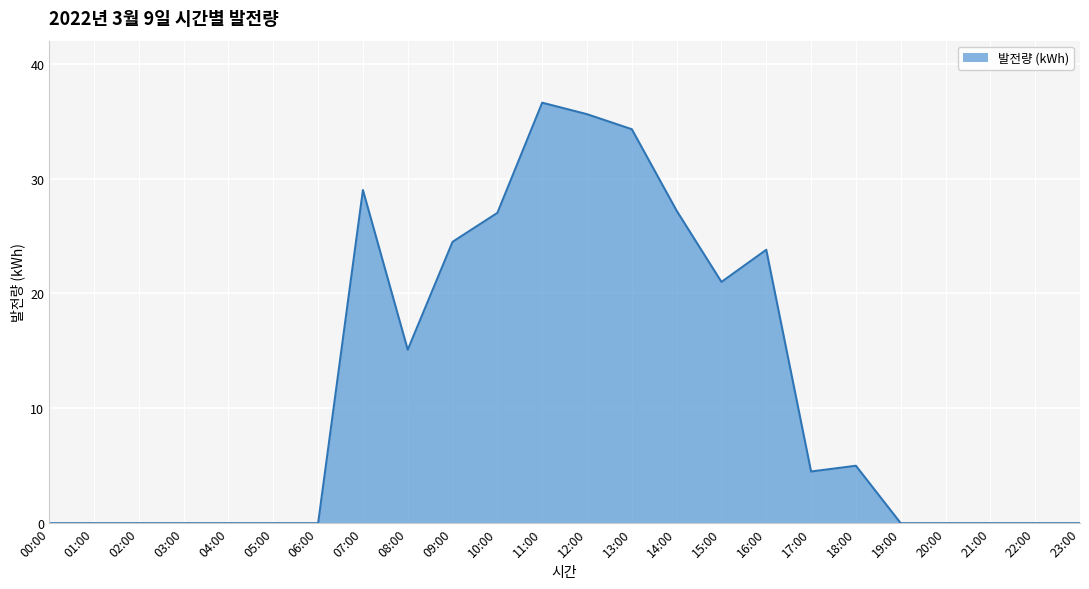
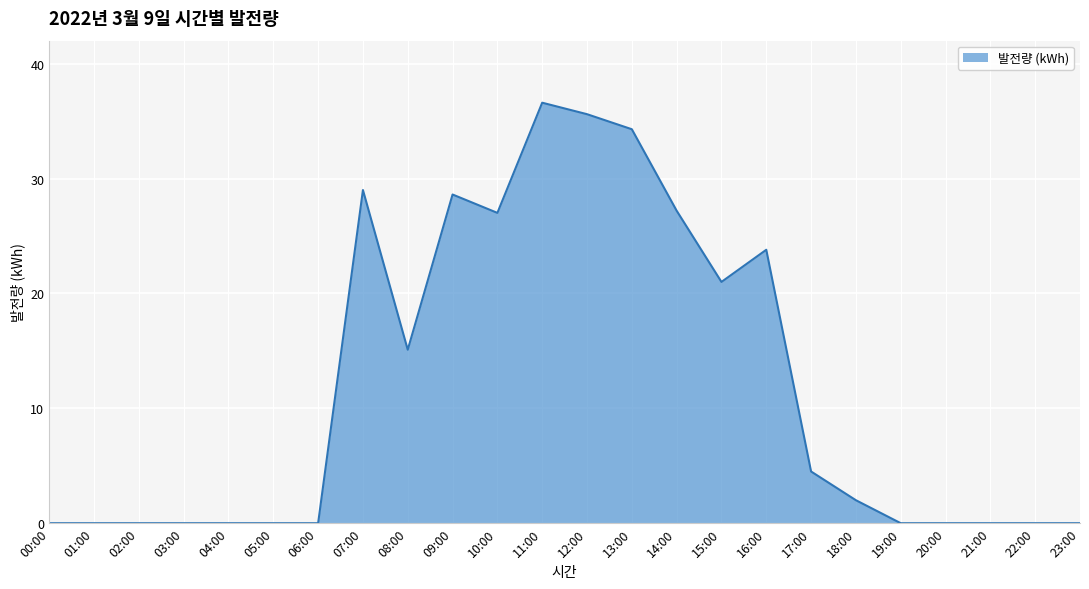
  {
    "00:00": 0.0,
    "01:00": 0.0,
    "02:00": 0.0,
    "03:00": 0.0,
    "04:00": 0.0,
    "05:00": 0.0,
    "06:00": 0.0,
    "07:00": 29.0,
    "08:00": 15.1,
-   "09:00": 24.5,
+   "09:00": 28.6,
    "10:00": 27.0,
    "11:00": 36.6,
    "12:00": 35.6,
    "13:00": 34.3,
    "14:00": 27.2,
    "15:00": 21.0,
    "16:00": 23.8,
    "17:00": 4.5,
-   "18:00": 5,
+   "18:00": 2,
    "19:00": 0.0,
    "20:00": 0.0,
    "21:00": 0.0,
    "22:00": 0.0,
    "23:00": 0.0
  }
